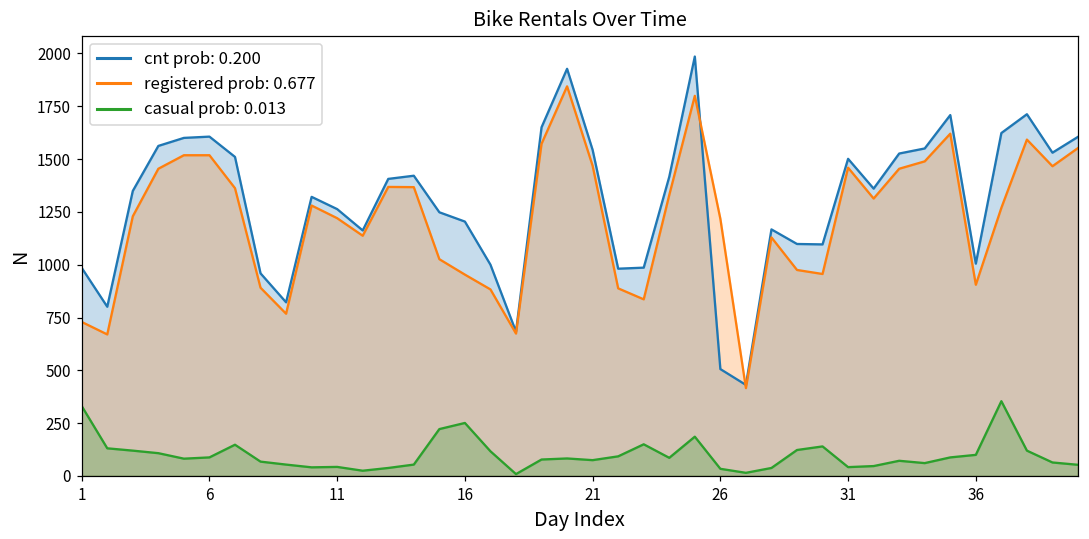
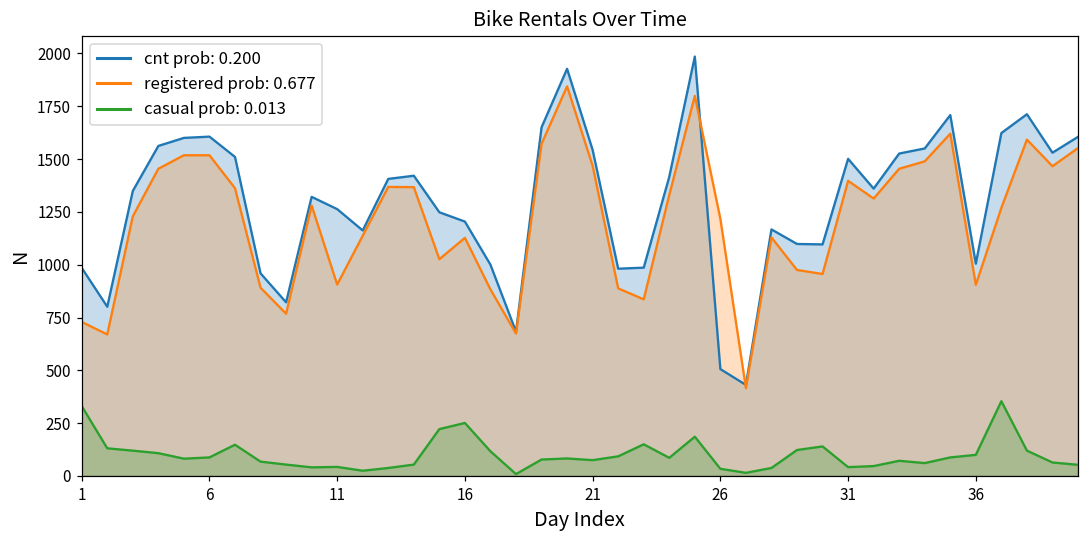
  {
    "registered prob: 0.677": {
      "1": 730,
      "6": 1520,
-     "11": 1220,
-     "16": 950,
+     "11": 910,
+     "16": 1130,
      "21": 1470,
      "26": 1220,
-     "31": 1460,
+     "31": 1400,
      "36": 910
    }
  }
